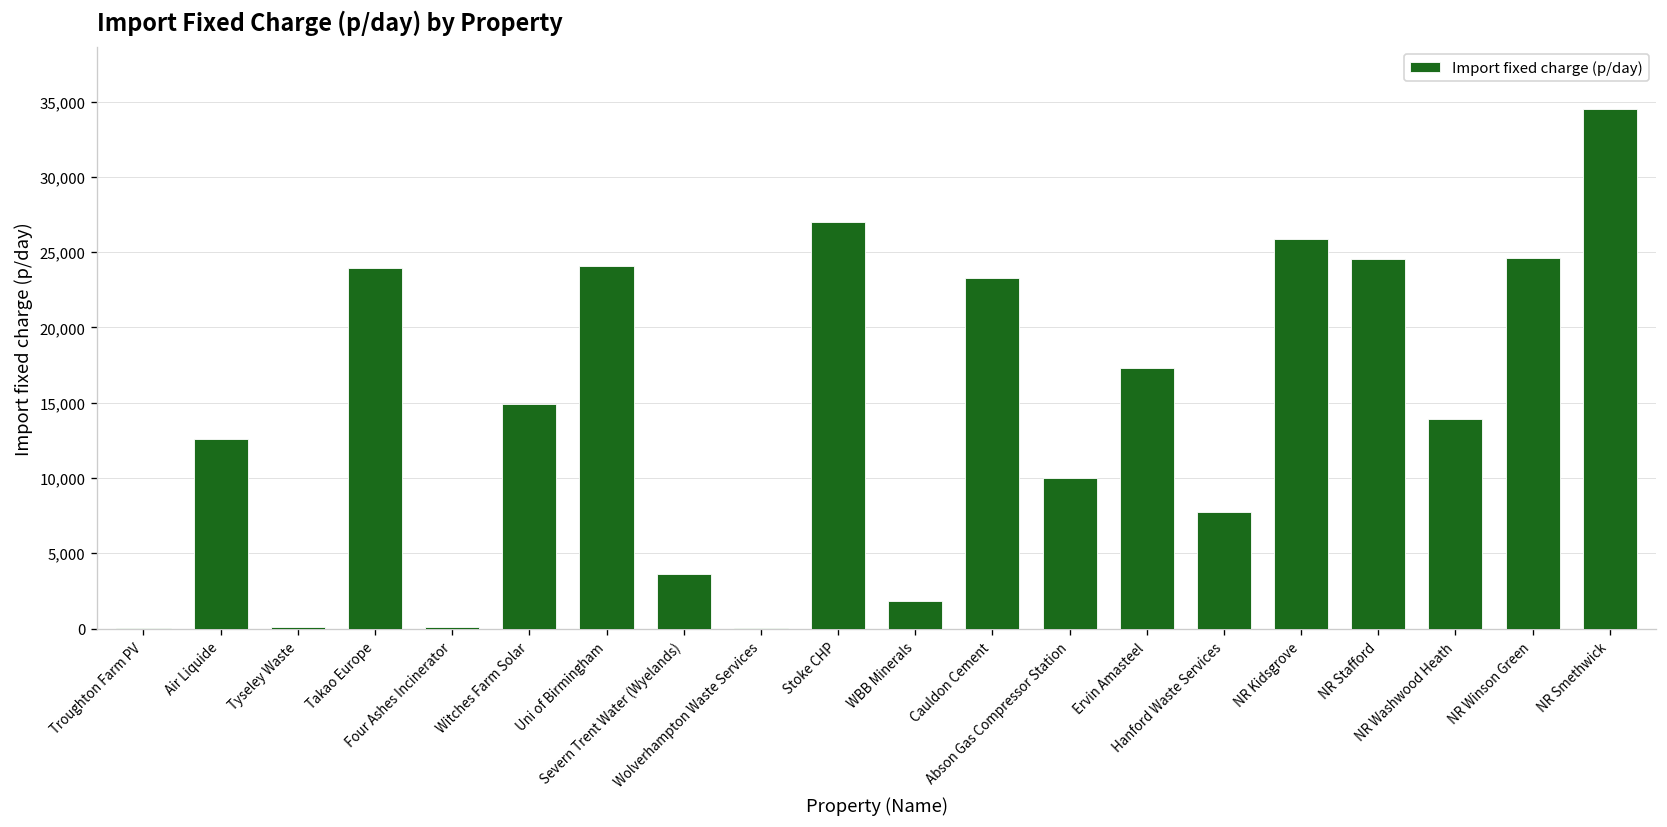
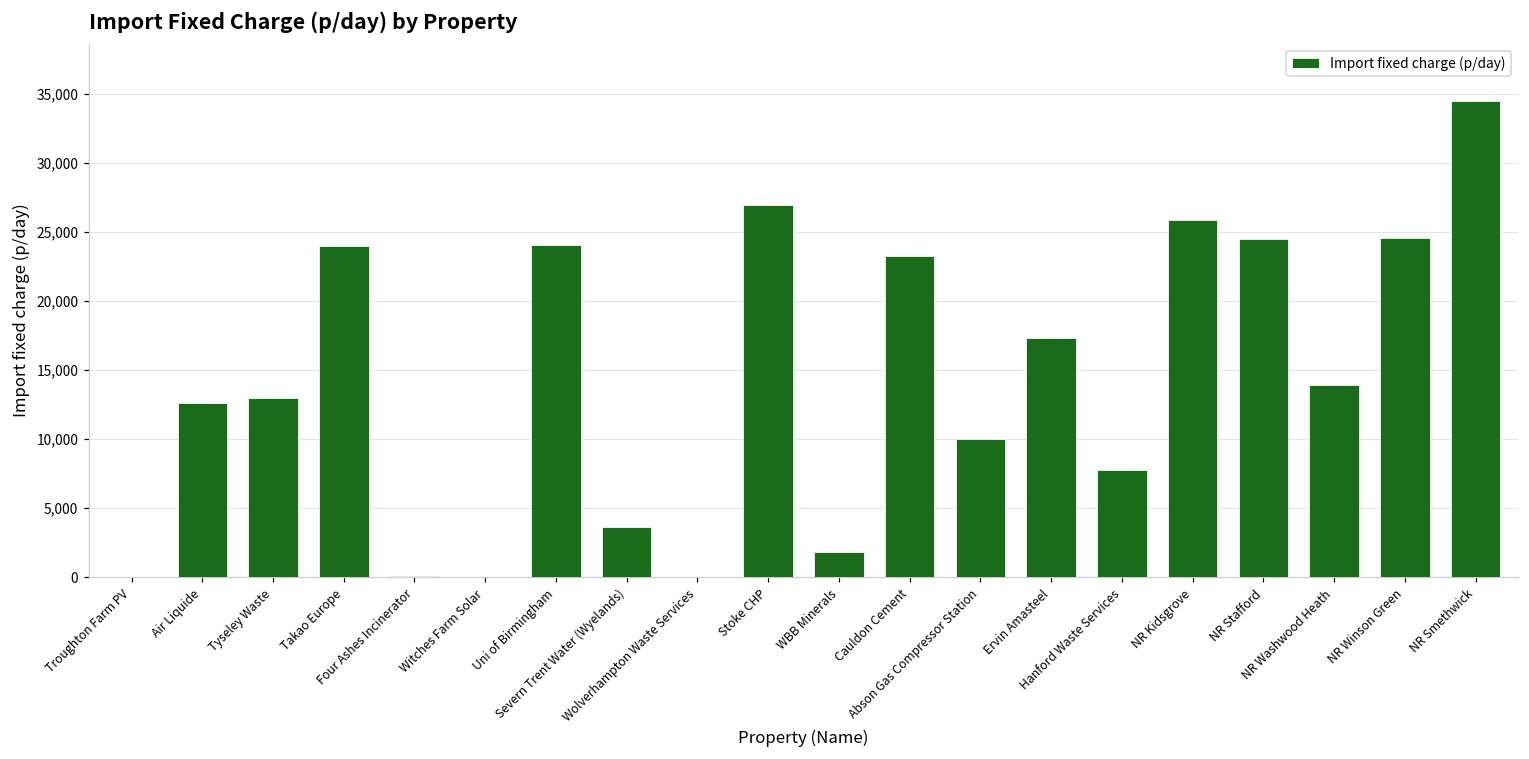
  {
    "Air Liquide": "12,600",
-   "Tyseley Waste": "100",
+   "Tyseley Waste": "13,000",
    "Takao Europe": "24,000",
-   "Witches Farm Solar": "14,900",
+   "Witches Farm Solar": "0",
    "Uni of Birmingham": "24,000",
    "Severn Trent Water (Wyelands)": "3,600",
    "Stoke CHP": "27,000",
    "WBB Minerals": "1,800",
    "Cauldon Cement": "23,300",
    "Abson Gas Compressor Station": "10,000",
    "Ervin Amasteel": "17,300",
    "Hanford Waste Services": "7,700",
    "NR Kidsgrove": "25,900",
    "NR Stafford": "24,500",
    "NR Washwood Heath": "13,900",
    "NR Winson Green": "24,600",
    "NR Smethwick": "34,500"
  }
